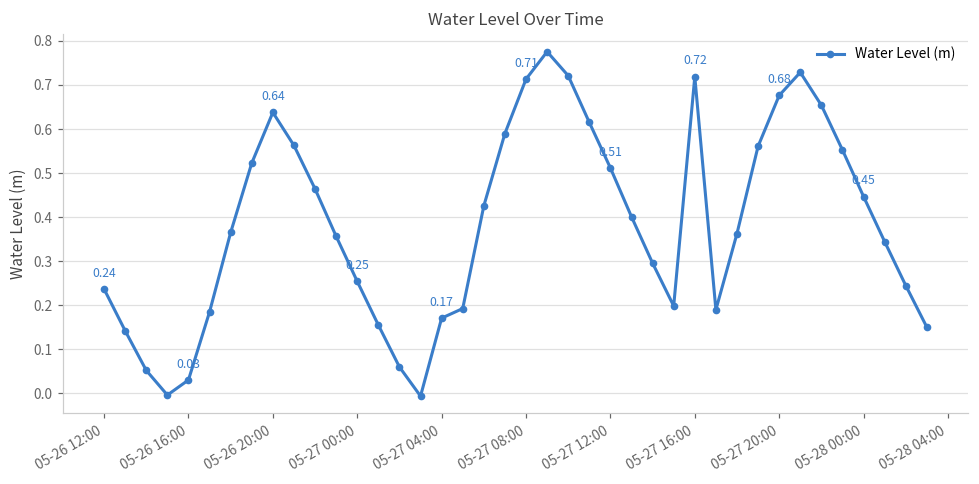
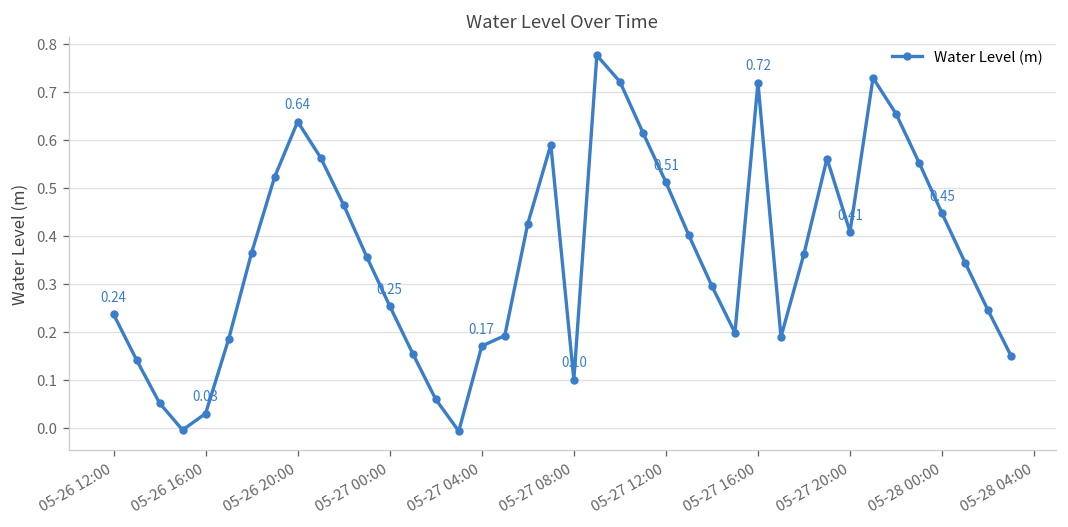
  {
    "05-26 12:00": 0.24,
    "05-26 16:00": 0.03,
    "05-26 20:00": 0.64,
    "05-27 00:00": 0.25,
    "05-27 04:00": 0.17,
-   "05-27 08:00": 0.71,
+   "05-27 08:00": 0.10,
    "05-27 12:00": 0.51,
    "05-27 16:00": 0.72,
-   "05-27 20:00": 0.68,
+   "05-27 20:00": 0.41,
    "05-28 00:00": 0.45
  }
